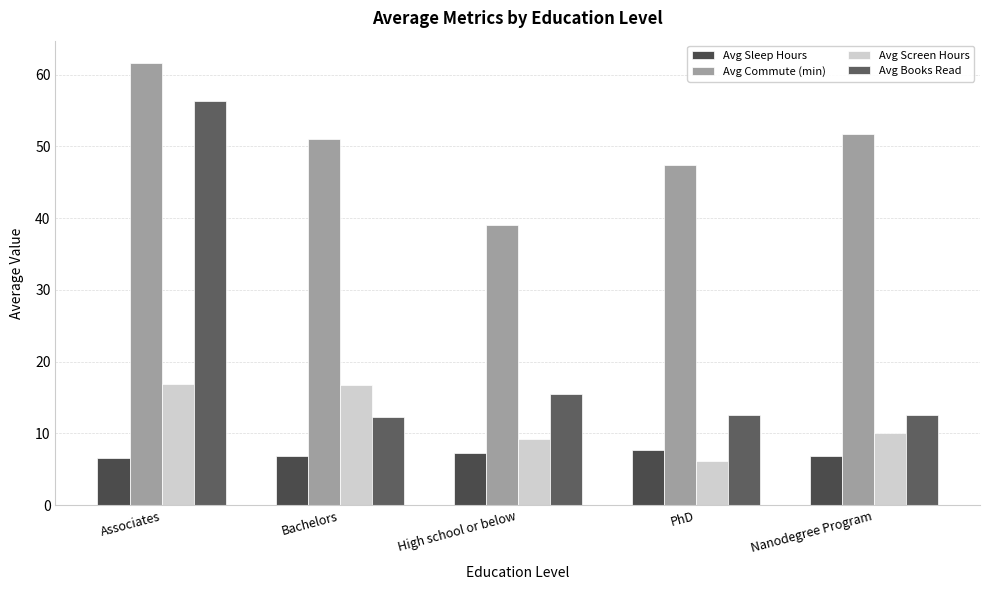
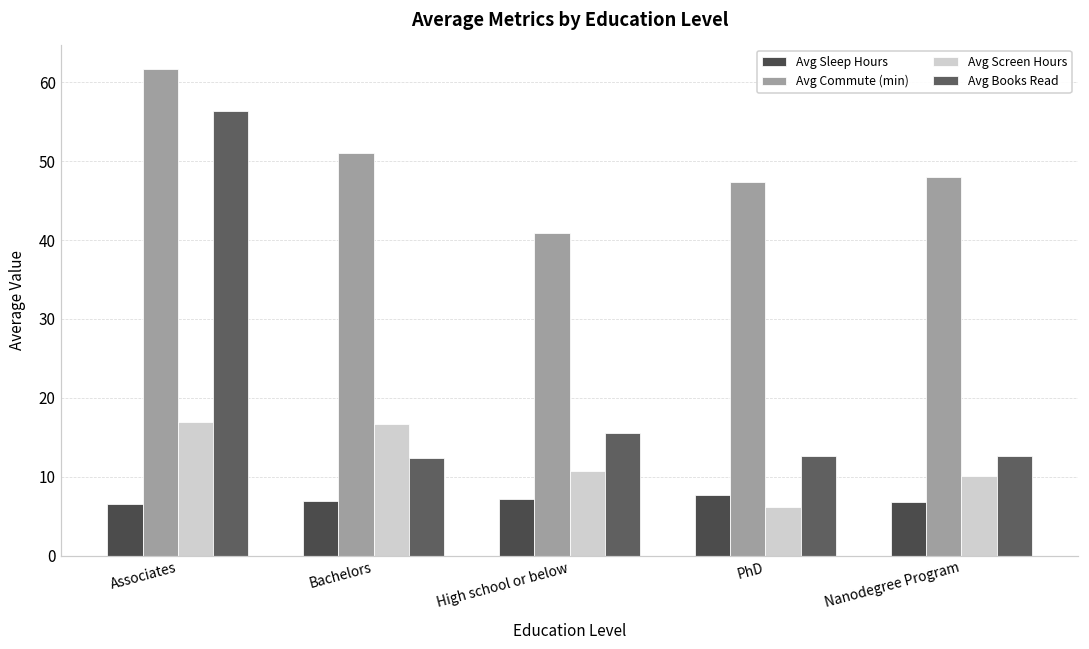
  {
    "Avg Commute (min)": {
      "Associates": 62,
      "Bachelors": 51,
-     "High school or below": 39,
+     "High school or below": 41,
      "PhD": 47,
-     "Nanodegree Program": 52
+     "Nanodegree Program": 48
    },
    "Avg Screen Hours": {
      "Associates": 17,
      "Bachelors": 17,
-     "High school or below": 9,
+     "High school or below": 11,
      "PhD": 6,
      "Nanodegree Program": 10
    }
  }
